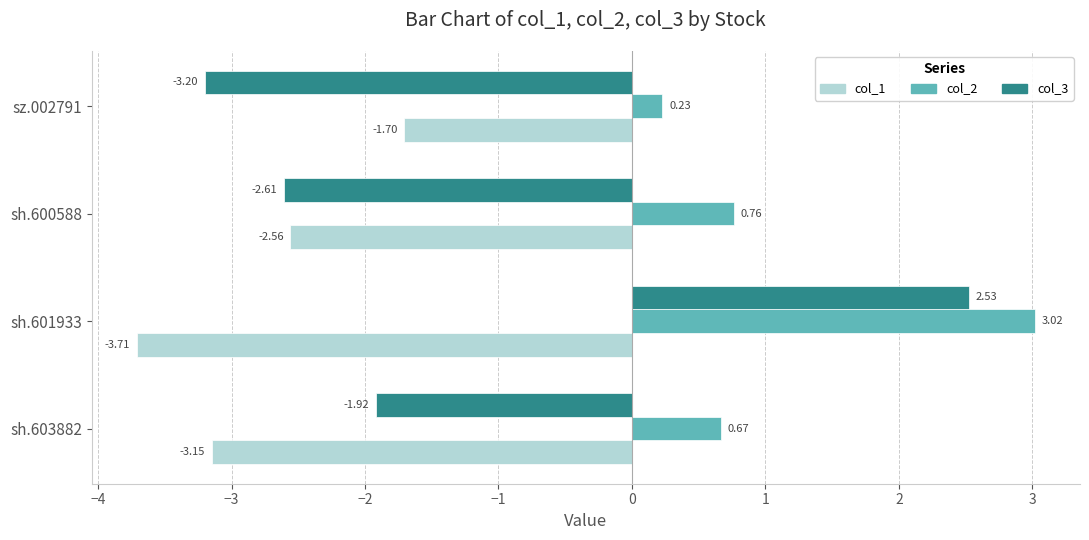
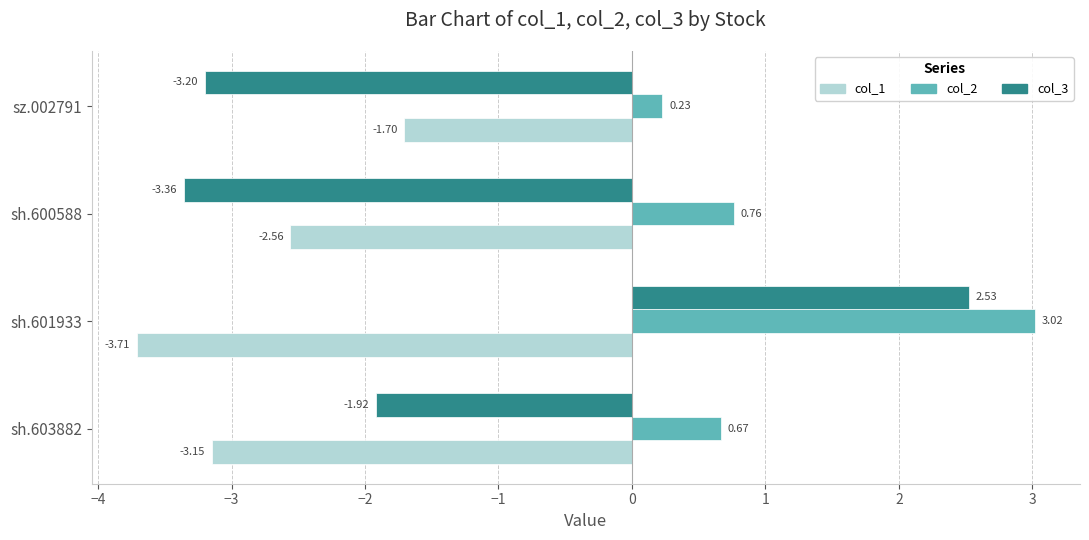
  {
    "col_1": {
      "sz.002791": -1.70,
      "sh.600588": -2.56,
      "sh.601933": -3.71,
      "sh.603882": -3.15
    },
    "col_2": {
      "sz.002791": 0.23,
      "sh.600588": 0.76,
      "sh.601933": 3.02,
      "sh.603882": 0.67
    },
    "col_3": {
      "sz.002791": -3.20,
-     "sh.600588": -2.61,
+     "sh.600588": -3.36,
      "sh.601933": 2.53,
      "sh.603882": -1.92
    }
  }
